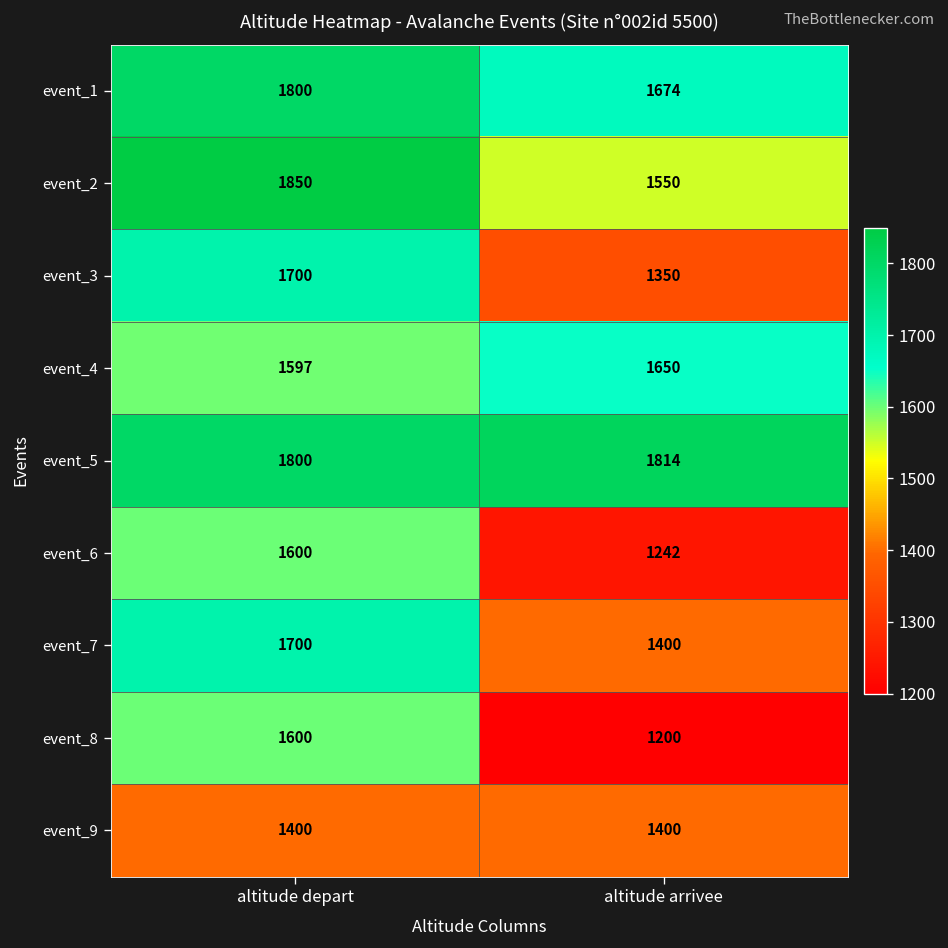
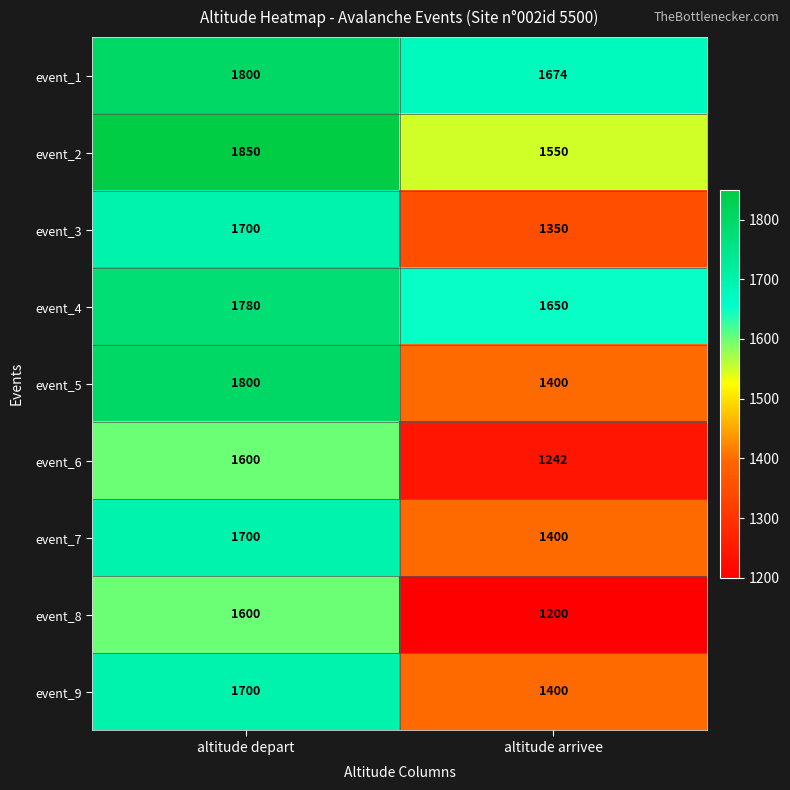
  {
    "event_1": {
      "altitude depart": 1800,
      "altitude arrivee": 1674
    },
    "event_2": {
      "altitude depart": 1850,
      "altitude arrivee": 1550
    },
    "event_3": {
      "altitude depart": 1700,
      "altitude arrivee": 1350
    },
    "event_4": {
-     "altitude depart": 1597,
+     "altitude depart": 1780,
      "altitude arrivee": 1650
    },
    "event_5": {
      "altitude depart": 1800,
-     "altitude arrivee": 1814
+     "altitude arrivee": 1400
    },
    "event_6": {
      "altitude depart": 1600,
      "altitude arrivee": 1242
    },
    "event_7": {
      "altitude depart": 1700,
      "altitude arrivee": 1400
    },
    "event_8": {
      "altitude depart": 1600,
      "altitude arrivee": 1200
    },
    "event_9": {
-     "altitude depart": 1400,
+     "altitude depart": 1700,
      "altitude arrivee": 1400
    }
  }
